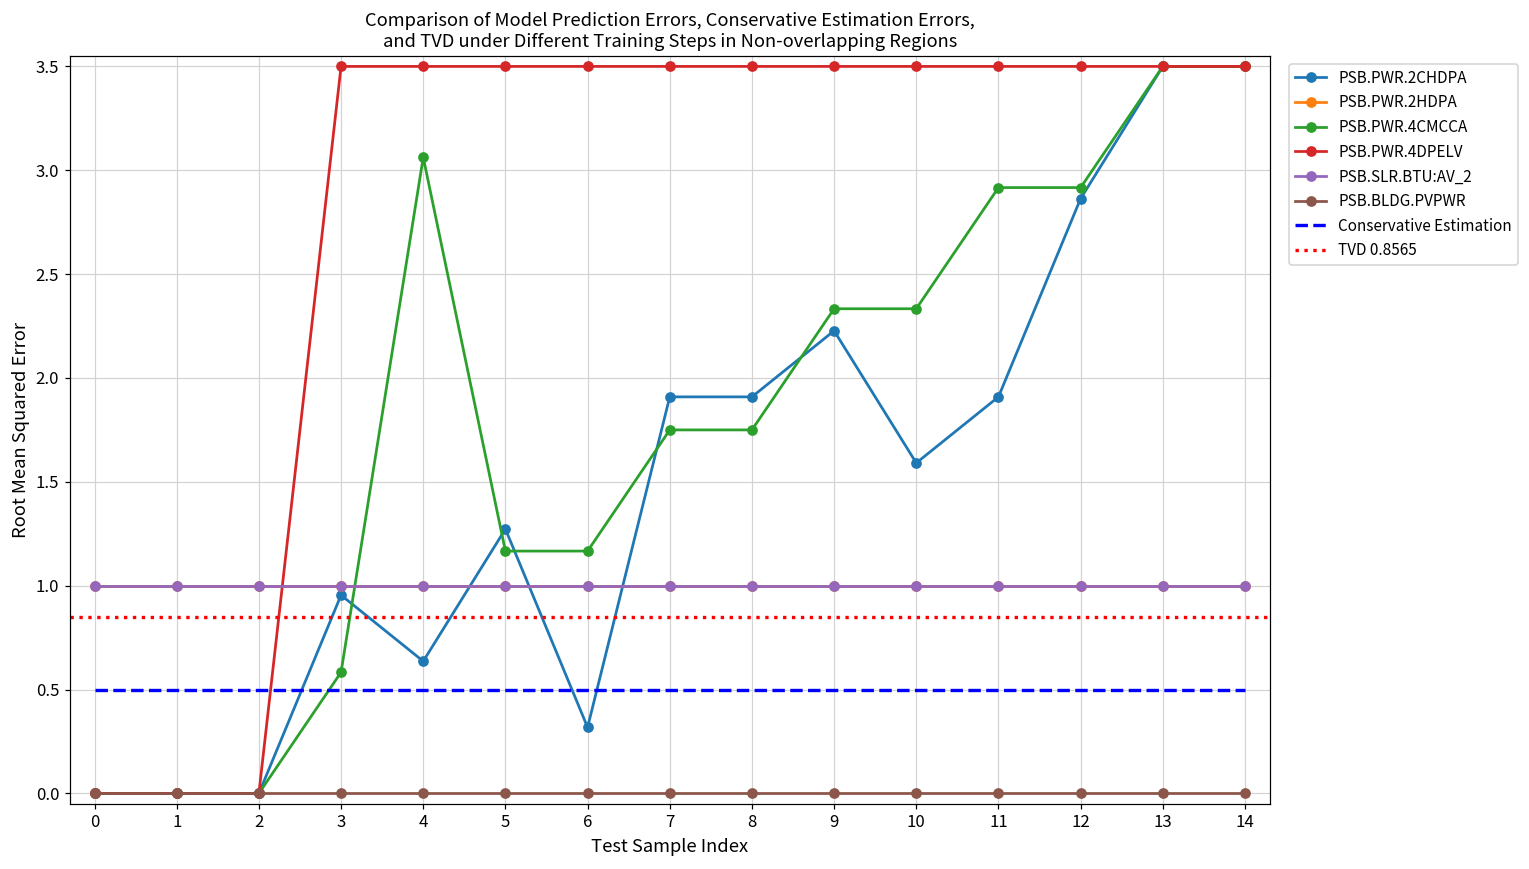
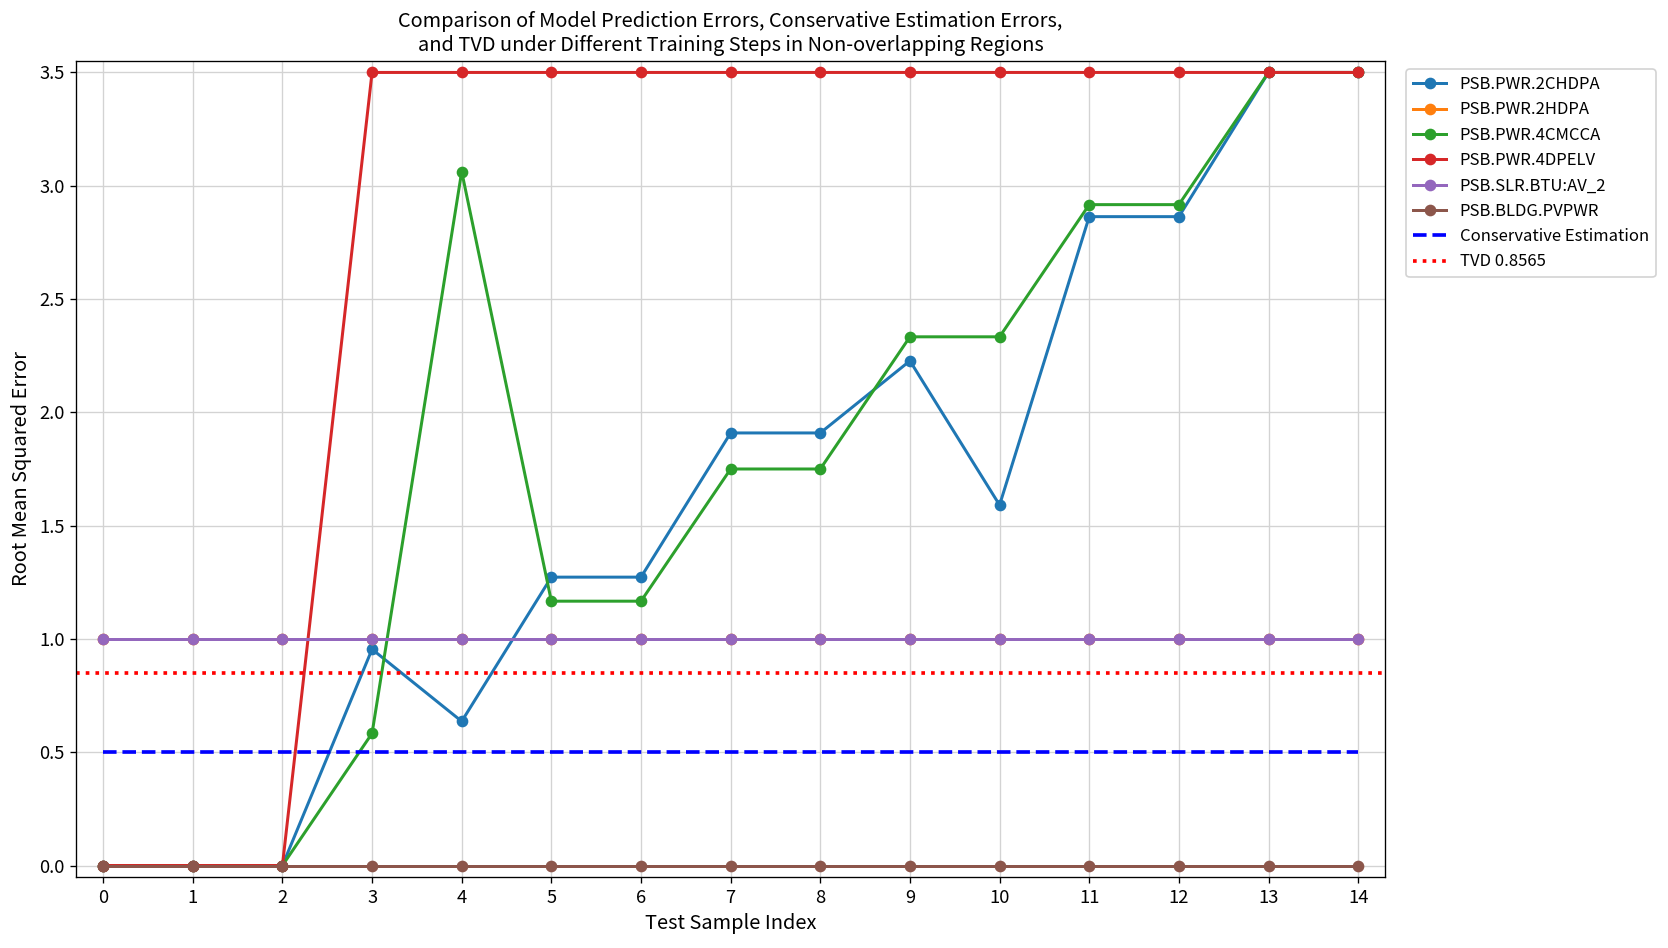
  {
    "PSB.PWR.2CHDPA": {
      "3": 0.95,
      "4": 0.64,
      "5": 1.27,
-     "6": 0.32,
+     "6": 1.27,
      "7": 1.91,
      "8": 1.91,
      "9": 2.23,
      "10": 1.59,
-     "11": 1.91,
+     "11": 2.86,
      "12": 2.86
    },
    "PSB.SLR.BTU:AV_2": {
      "0": 1.00,
      "1": 1.00,
      "2": 1.00,
      "3": 1.00,
      "4": 1.00,
      "5": 1.00,
      "6": 1.00,
      "7": 1.00,
      "8": 1.00,
      "9": 1.00,
      "10": 1.00,
      "11": 1.00,
      "12": 1.00,
      "13": 1.00,
      "14": 1.00
    },
    "PSB.PWR.4CMCCA": {
      "3": 0.58,
      "4": 3.06,
      "5": 1.17,
      "6": 1.17,
      "7": 1.75,
      "8": 1.75,
      "9": 2.33,
      "10": 2.33,
      "11": 2.92,
      "12": 2.92
    },
    "PSB.PWR.4DPELV": {
      "3": 3.50,
      "4": 3.50,
      "5": 3.50,
      "6": 3.50,
      "7": 3.50,
      "8": 3.50,
      "9": 3.50,
      "10": 3.50,
      "11": 3.50,
      "12": 3.50
    },
    "PSB.BLDG.PVPWR": {
      "3": 0.00,
      "4": 0.00,
      "5": 0.00,
      "6": 0.00,
      "7": 0.00,
      "8": 0.00,
      "9": 0.00,
      "10": 0.00,
      "11": 0.00,
      "12": 0.00,
      "13": 0.00,
      "14": 0.00
    },
    "Conservative Estimation": {
      "0": 0.50,
      "1": 0.50,
      "2": 0.50,
      "3": 0.50,
      "4": 0.50,
      "5": 0.50,
      "6": 0.50,
      "7": 0.50,
      "8": 0.50,
      "9": 0.50,
      "10": 0.50,
      "11": 0.50,
      "12": 0.50,
      "13": 0.50,
      "14": 0.50
    }
  }
